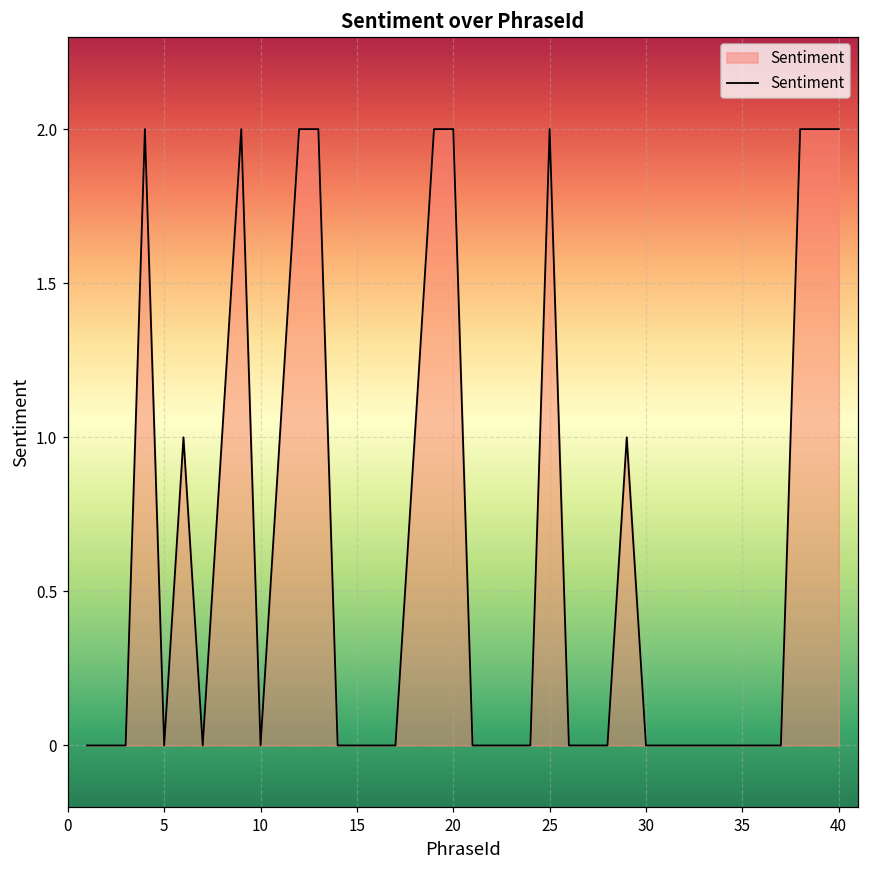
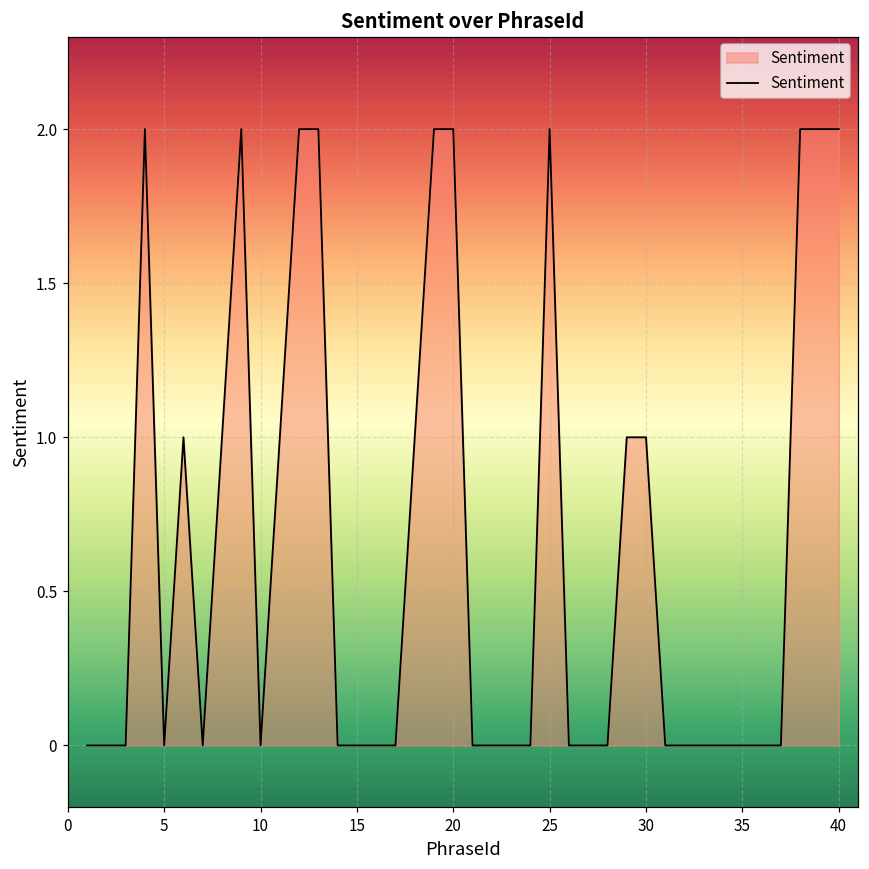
  {
    "5": 0,
    "10": 0,
    "15": 0,
    "20": 2,
    "25": 2,
-   "30": 0,
+   "30": 1,
    "35": 0,
    "40": 2
  }
